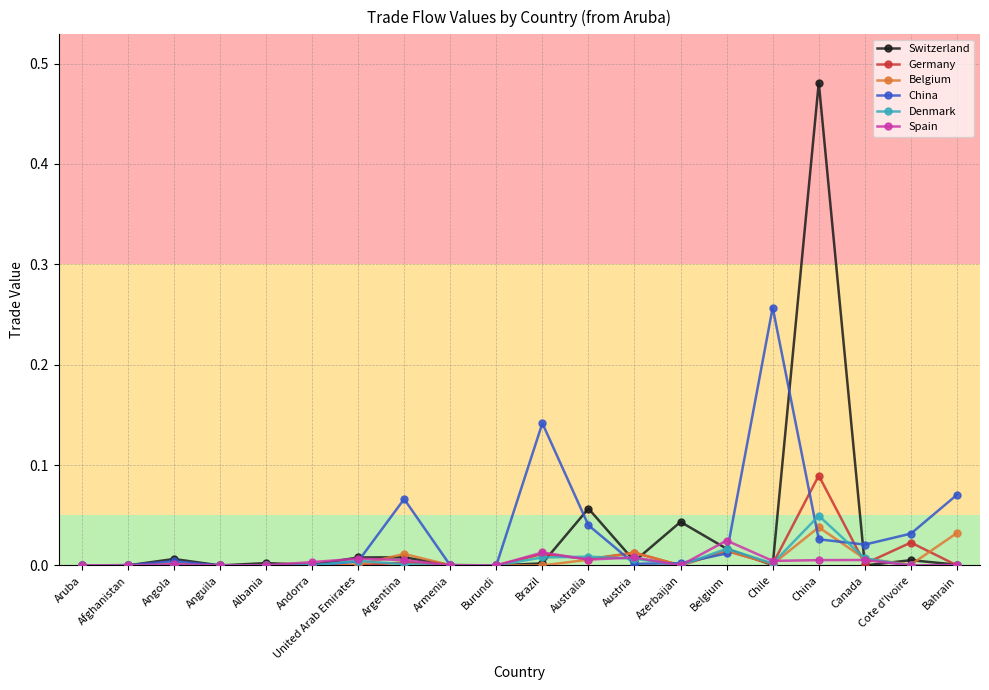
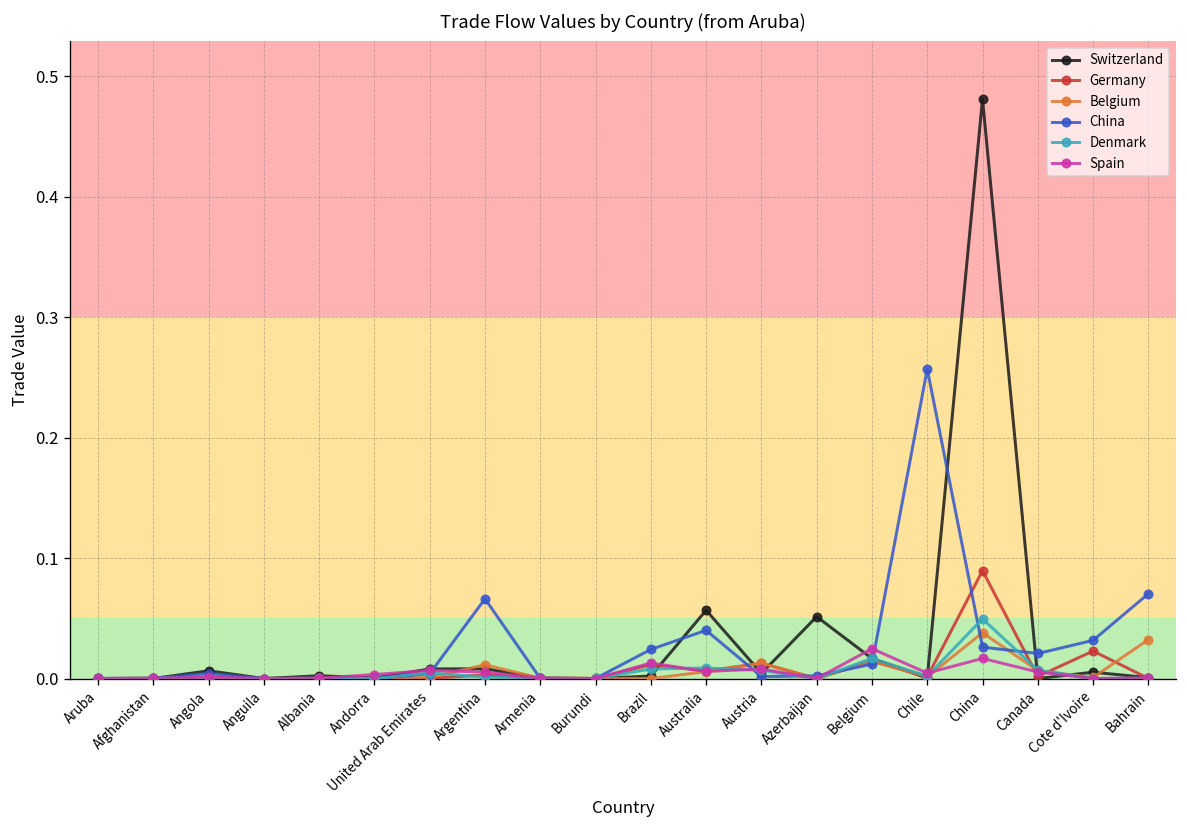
  {
    "Switzerland": {
      "Argentina": 0.008,
      "Australia": 0.057,
      "Austria": 0.004,
-     "Azerbaijan": 0.043,
+     "Azerbaijan": 0.051,
      "China": 0.481,
      "Cote d'Ivoire": 0.005
    },
    "Germany": {
      "China": 0.090,
      "Cote d'Ivoire": 0.023
    },
    "Belgium": {
      "Argentina": 0.011,
      "China": 0.038,
      "Bahrain": 0.032
    },
    "China": {
      "Argentina": 0.066,
-     "Brazil": 0.142,
+     "Brazil": 0.024,
      "Australia": 0.040,
      "Austria": 0.002,
      "Belgium": 0.012,
      "Chile": 0.257,
      "China": 0.026,
      "Canada": 0.021,
      "Cote d'Ivoire": 0.032,
      "Bahrain": 0.070
    },
    "Denmark": {
      "Brazil": 0.008,
      "China": 0.050
    },
    "Spain": {
      "Andorra": 0.003,
      "Belgium": 0.025,
      "Chile": 0.005,
-     "China": 0.005
+     "China": 0.017
    }
  }
